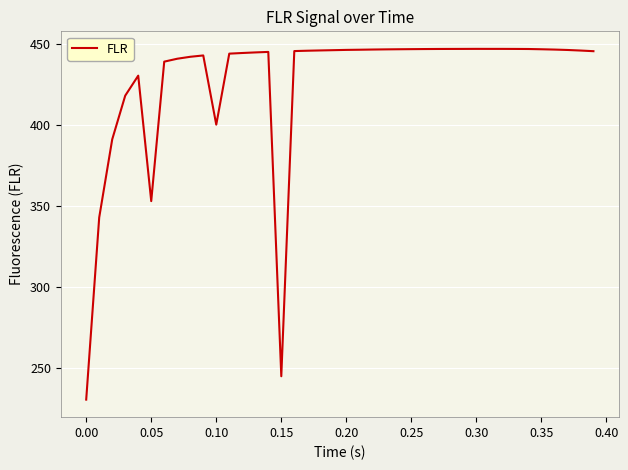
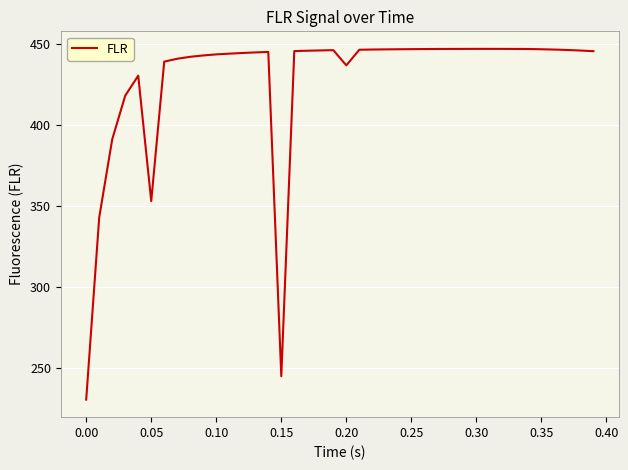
  {
    "0.00": 230,
    "0.05": 353,
-   "0.10": 400,
+   "0.10": 444,
    "0.15": 245,
-   "0.20": 447,
+   "0.20": 437,
    "0.25": 447,
    "0.30": 447,
    "0.35": 447
  }
